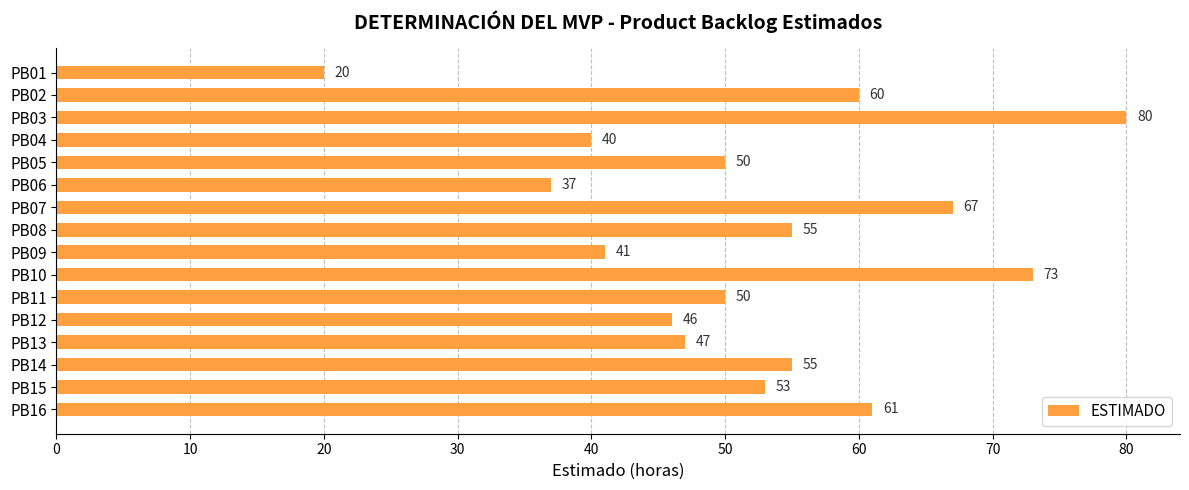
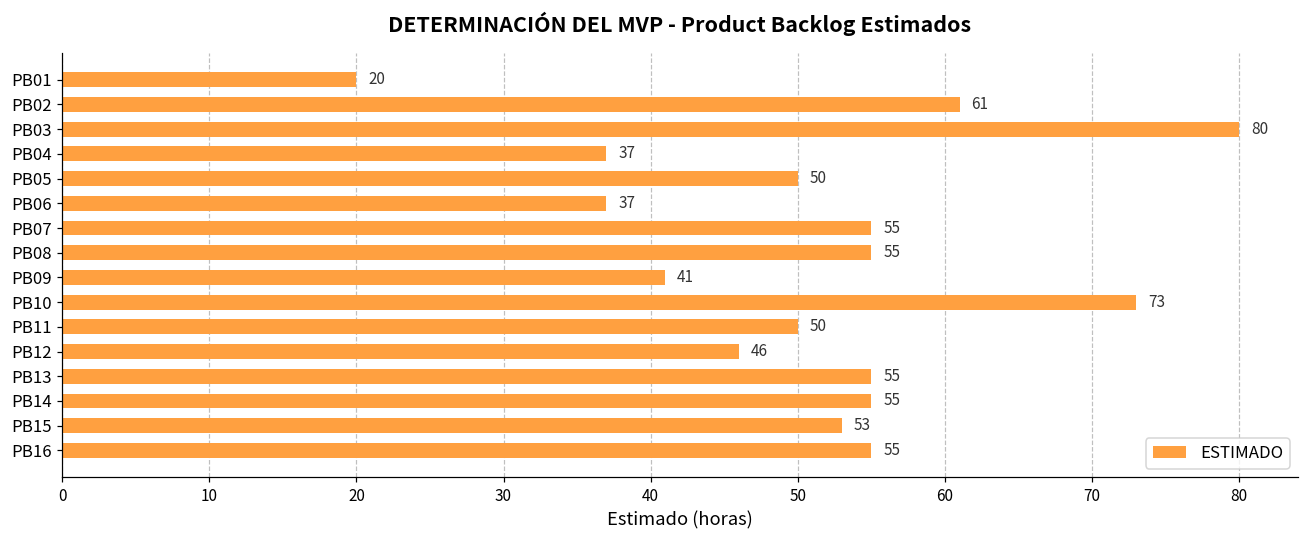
  {
    "PB01": 20,
-   "PB02": 60,
+   "PB02": 61,
    "PB03": 80,
-   "PB04": 40,
+   "PB04": 37,
    "PB05": 50,
    "PB06": 37,
-   "PB07": 67,
+   "PB07": 55,
    "PB08": 55,
    "PB09": 41,
    "PB10": 73,
    "PB11": 50,
    "PB12": 46,
-   "PB13": 47,
+   "PB13": 55,
    "PB14": 55,
    "PB15": 53,
-   "PB16": 61
+   "PB16": 55
  }
